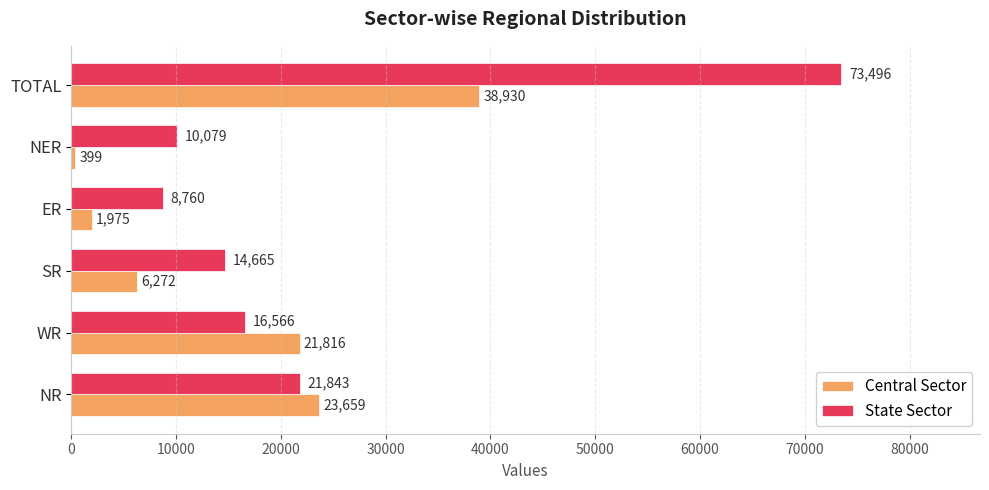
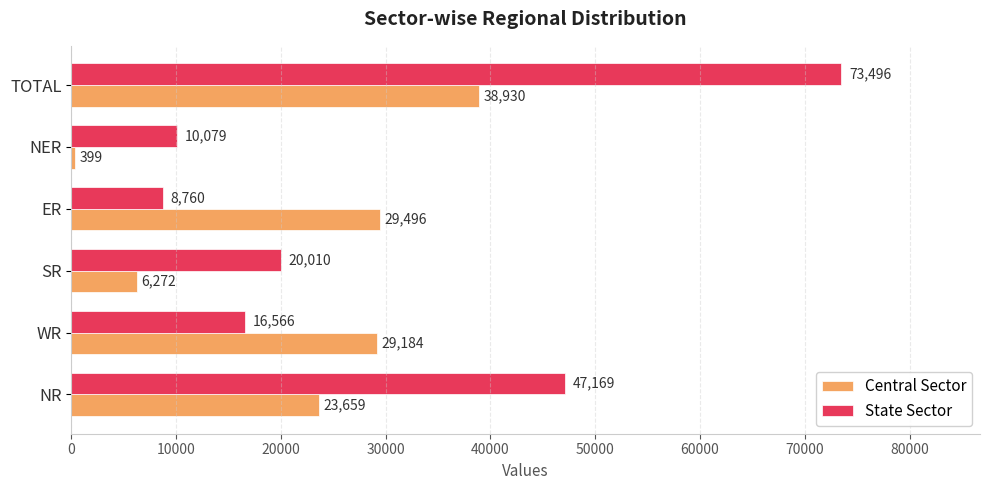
  {
    "Central Sector": {
      "TOTAL": "38,930",
      "NER": "399",
-     "ER": "1,975",
+     "ER": "29,496",
      "SR": "6,272",
-     "WR": "21,816",
+     "WR": "29,184",
      "NR": "23,659"
    },
    "State Sector": {
      "TOTAL": "73,496",
      "NER": "10,079",
      "ER": "8,760",
-     "SR": "14,665",
+     "SR": "20,010",
      "WR": "16,566",
-     "NR": "21,843"
+     "NR": "47,169"
    }
  }
